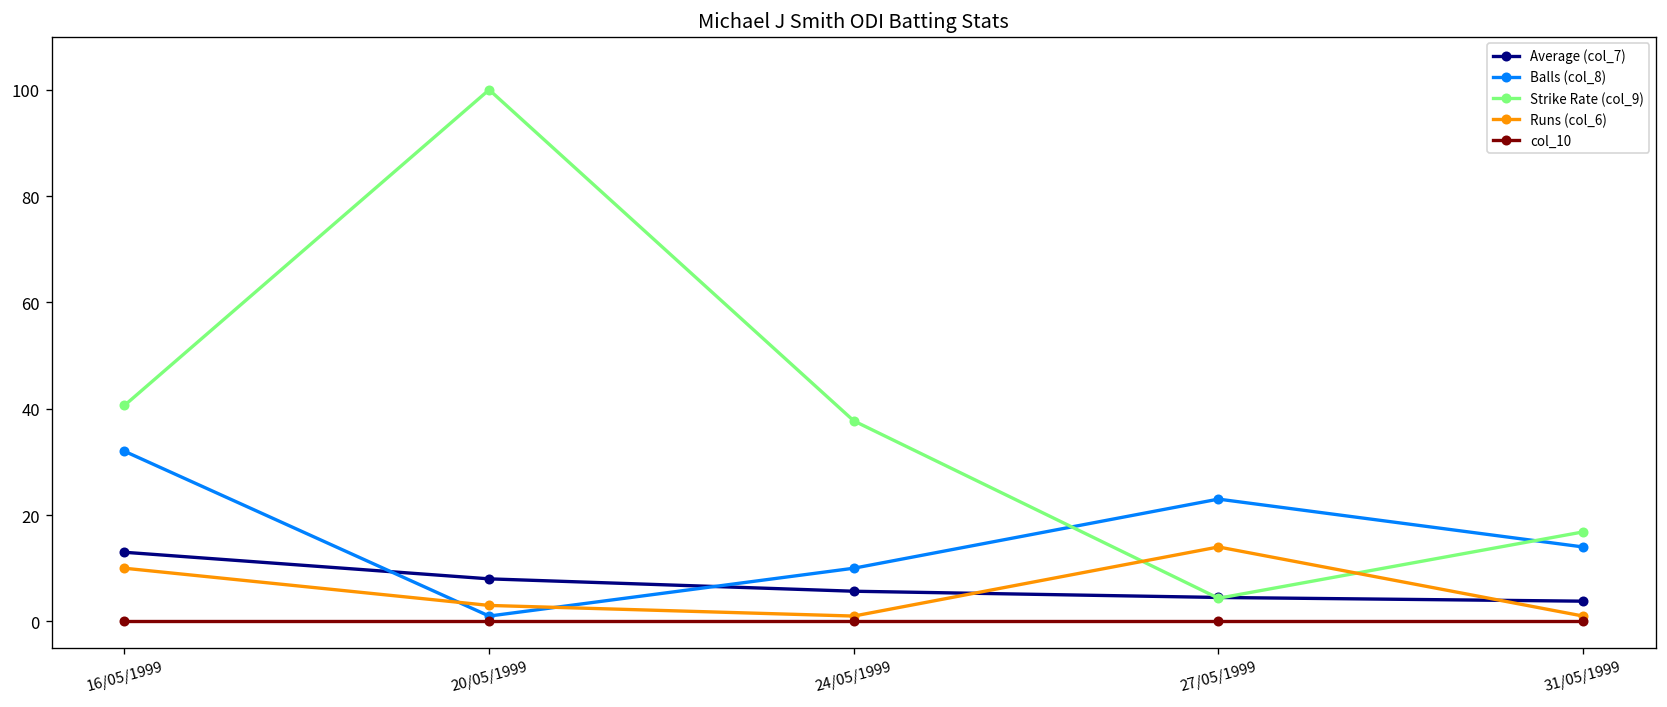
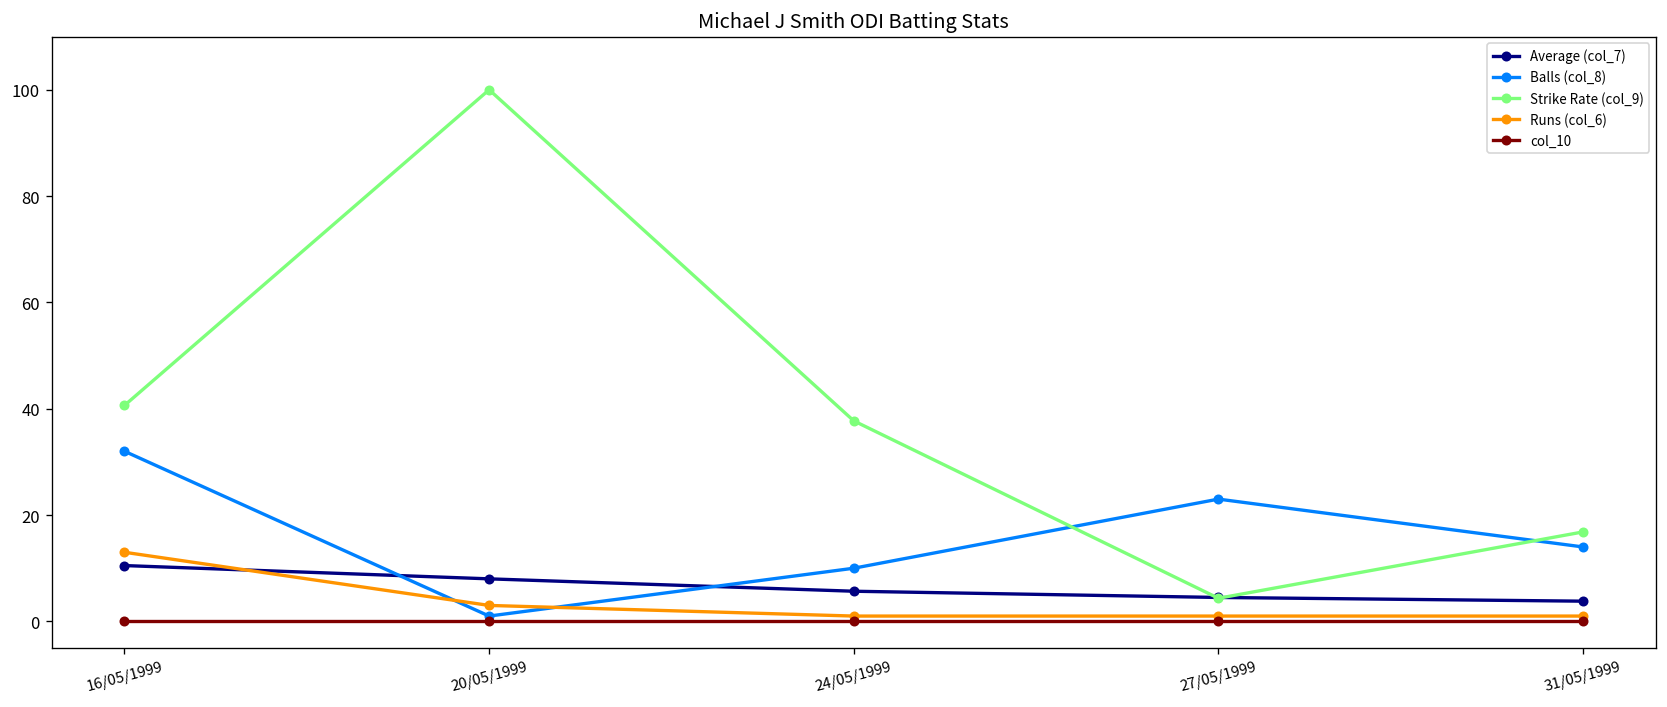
  {
    "Average (col_7)": {
-     "16/05/1999": 13,
+     "16/05/1999": 11,
      "20/05/1999": 8,
      "24/05/1999": 6,
      "31/05/1999": 4
    },
    "Balls (col_8)": {
      "16/05/1999": 32,
      "20/05/1999": 1,
      "24/05/1999": 10,
      "27/05/1999": 23,
      "31/05/1999": 14
    },
    "Strike Rate (col_9)": {
      "16/05/1999": 41,
      "20/05/1999": 100,
      "24/05/1999": 38,
      "31/05/1999": 17
    },
    "Runs (col_6)": {
-     "16/05/1999": 10,
+     "16/05/1999": 13,
      "20/05/1999": 3,
      "24/05/1999": 1,
-     "27/05/1999": 14,
+     "27/05/1999": 1,
      "31/05/1999": 1
    },
    "col_10": {
      "16/05/1999": 0,
      "20/05/1999": 0,
      "24/05/1999": 0,
      "27/05/1999": 0,
      "31/05/1999": 0
    }
  }
